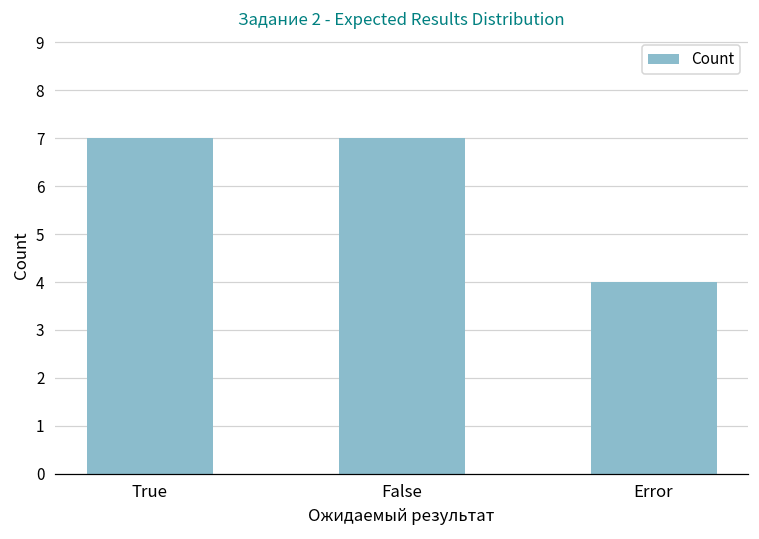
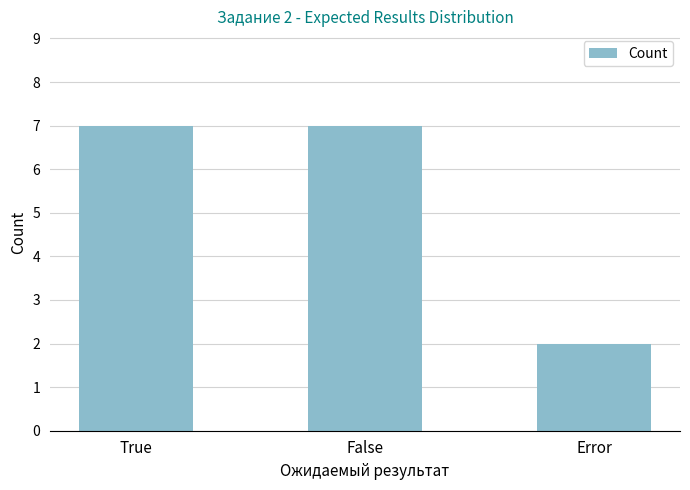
  {
    "True": 7,
    "False": 7,
-   "Error": 4
+   "Error": 2
  }
